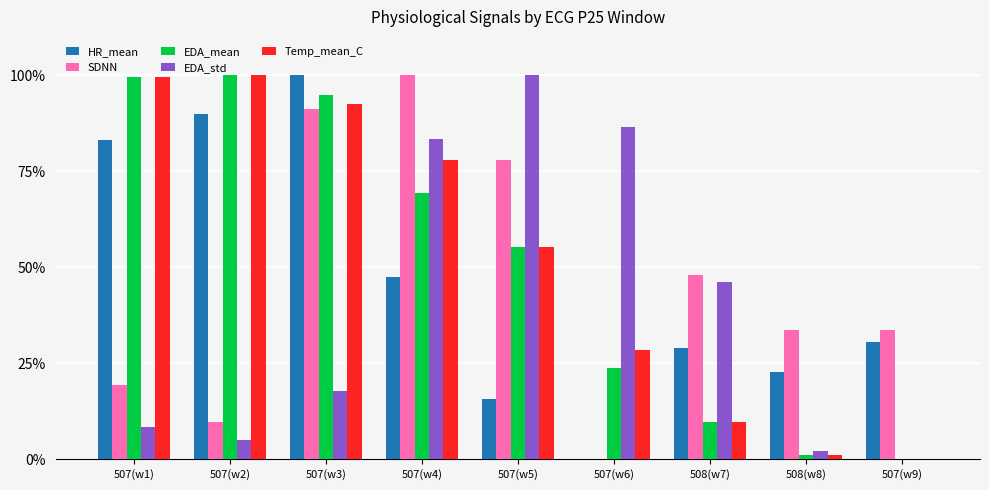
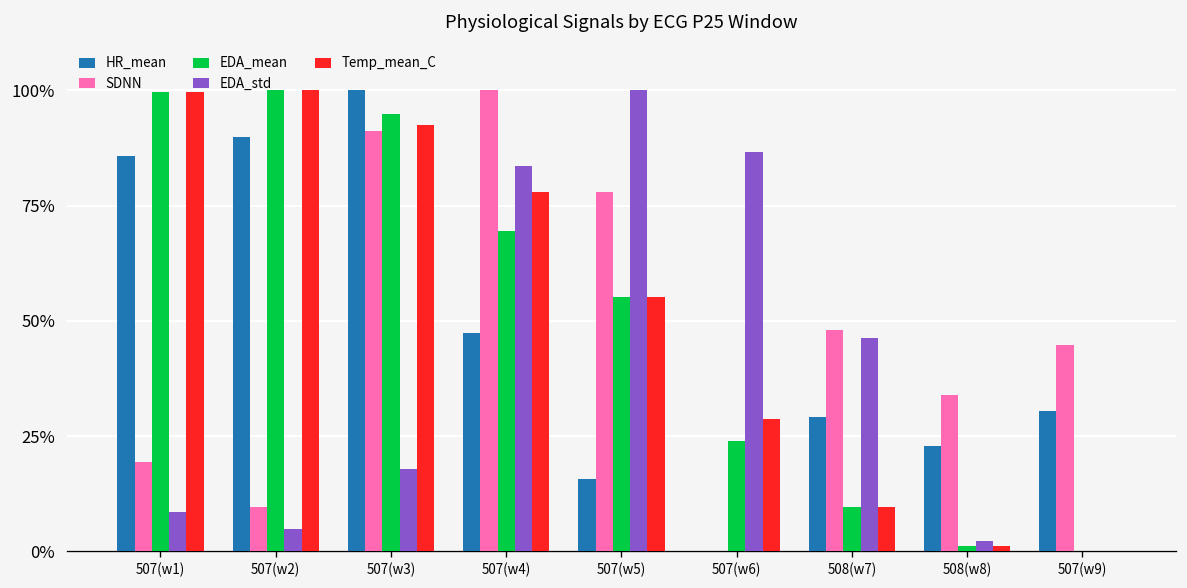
  {
    "HR_mean": {
-     "507(w1)": "83%",
+     "507(w1)": "86%",
      "507(w2)": "90%",
      "507(w3)": "100%",
      "507(w4)": "47%",
      "507(w5)": "16%",
      "507(w6)": "0%",
      "508(w7)": "29%",
      "508(w8)": "23%",
      "507(w9)": "31%"
    },
    "SDNN": {
      "507(w1)": "19%",
      "507(w2)": "10%",
      "507(w3)": "91%",
      "507(w4)": "100%",
      "507(w5)": "78%",
      "507(w6)": "0%",
      "508(w7)": "48%",
      "508(w8)": "34%",
-     "507(w9)": "34%"
+     "507(w9)": "45%"
    },
    "EDA_mean": {
      "507(w1)": "100%",
      "507(w2)": "100%",
      "507(w3)": "95%",
      "507(w4)": "69%",
      "507(w5)": "55%",
      "507(w6)": "24%",
      "508(w7)": "10%",
      "508(w8)": "1%",
      "507(w9)": "0%"
    },
    "EDA_std": {
      "507(w1)": "8%",
      "507(w2)": "5%",
      "507(w3)": "18%",
      "507(w4)": "84%",
      "507(w5)": "100%",
      "507(w6)": "87%",
      "508(w7)": "46%",
      "508(w8)": "2%",
      "507(w9)": "0%"
    },
    "Temp_mean_C": {
      "507(w1)": "100%",
      "507(w2)": "100%",
      "507(w3)": "93%",
      "507(w4)": "78%",
      "507(w5)": "55%",
      "507(w6)": "29%",
      "508(w7)": "10%",
      "508(w8)": "1%",
      "507(w9)": "0%"
    }
  }
